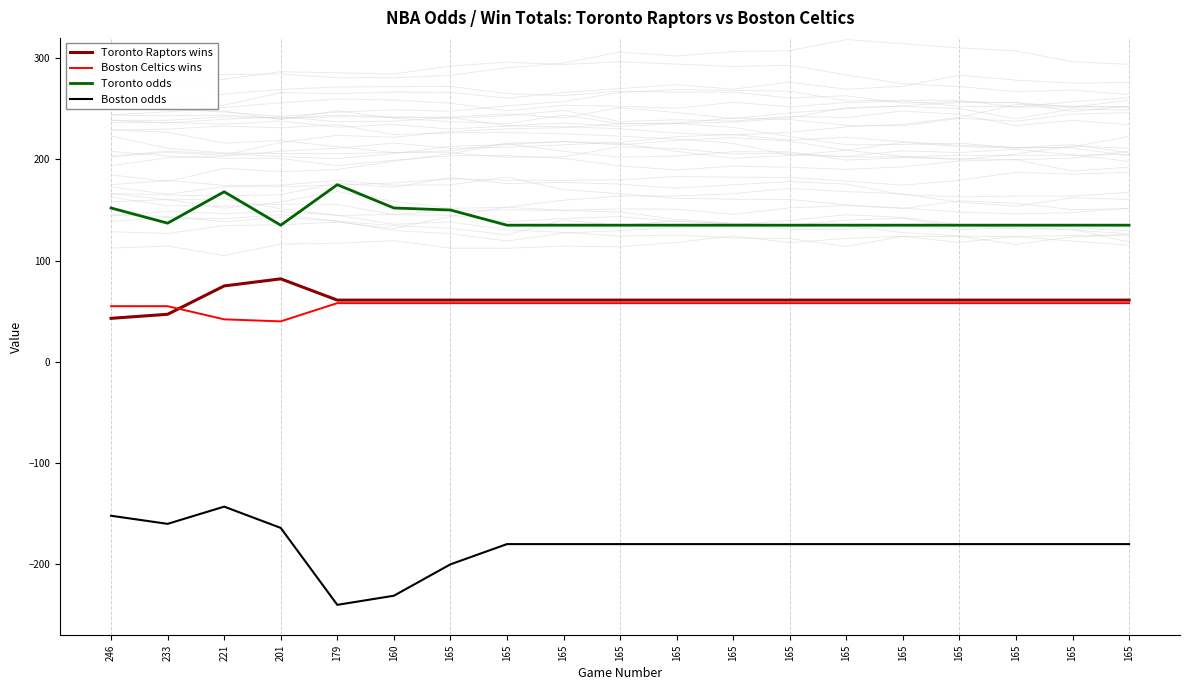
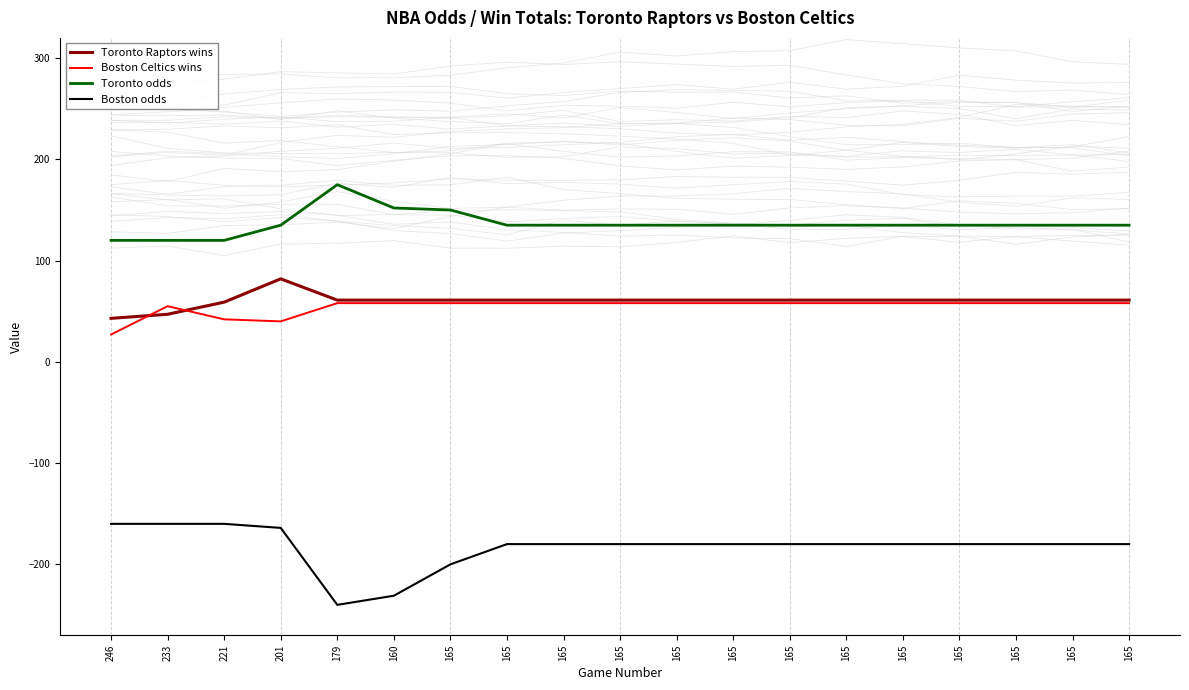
  {
    "Toronto Raptors wins": {
      "246": 43,
      "233": 47,
-     "221": 75,
+     "221": 59,
      "201": 82,
      "179": 61,
      "160": 61
    },
    "Boston Celtics wins": {
-     "246": 55,
+     "246": 27,
      "233": 55,
      "221": 42,
      "201": 40,
      "179": 58,
      "160": 58
    },
    "Toronto odds": {
-     "246": 152,
-     "233": 137,
-     "221": 168,
+     "246": 120,
+     "233": 120,
+     "221": 120,
      "160": 152
    },
    "Boston odds": {
-     "246": -152,
+     "246": -160,
      "233": -160,
-     "221": -143,
+     "221": -160,
      "201": -164,
      "179": -240,
      "160": -231
    }
  }
